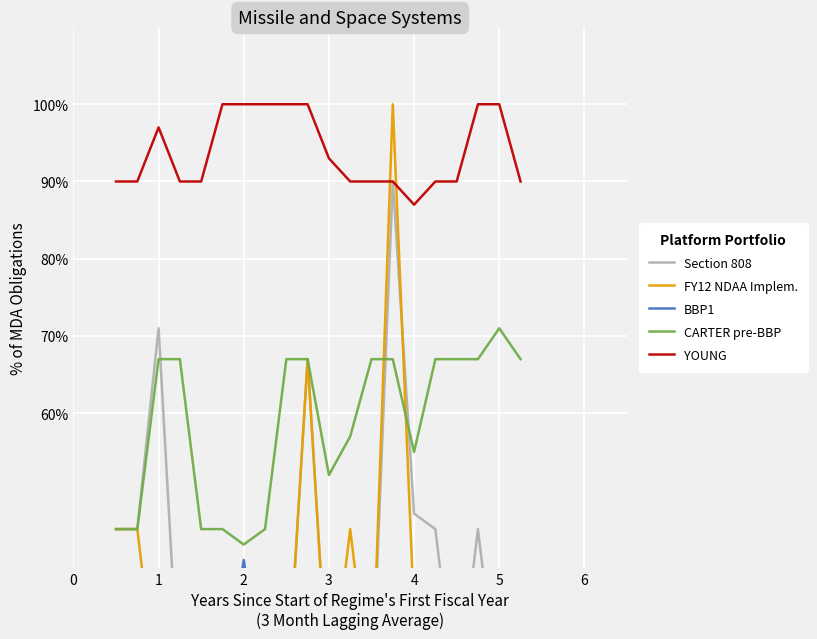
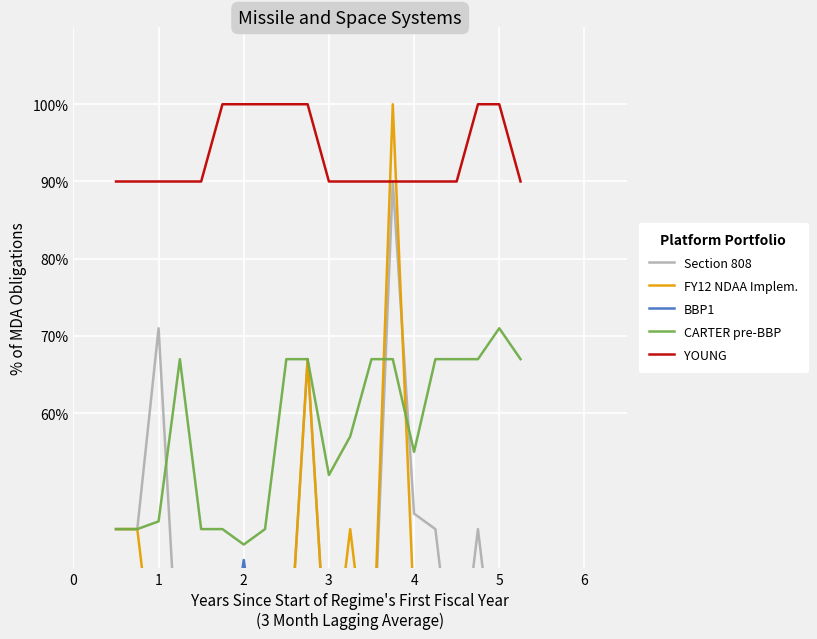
  {
    "Section 808": {
      "1": "71%",
      "4": "47%"
    },
    "BBP1": {
      "2": "41%"
    },
    "CARTER pre-BBP": {
-     "1": "67%",
+     "1": "46%",
      "2": "43%",
      "3": "52%",
      "4": "55%",
      "5": "71%"
    },
    "YOUNG": {
-     "1": "97%",
+     "1": "90%",
      "2": "100%",
-     "3": "93%",
-     "4": "87%",
+     "3": "90%",
+     "4": "90%",
      "5": "100%"
    }
  }
